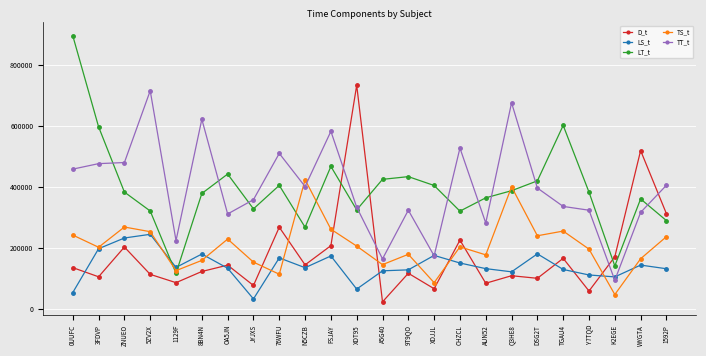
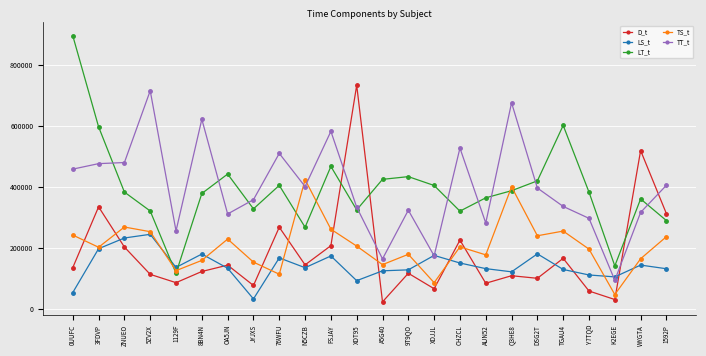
  {
    "D_t": {
      "0UUFC": 140000,
-     "3FDVP": 110000,
+     "3FDVP": 330000,
      "ZNUEO": 200000,
      "5ZV2X": 110000,
      "1129F": 90000,
      "8BN4N": 120000,
      "OA5JN": 140000,
      "JYJXS": 80000,
      "76WFU": 270000,
      "N5CZB": 140000,
      "FSJAY": 210000,
      "XDT95": 730000,
      "A5G40": 20000,
      "9T9QO": 120000,
      "XDJJL": 70000,
      "CHZCL": 230000,
      "AUN52": 80000,
      "Q3HE8": 110000,
      "DSG2T": 100000,
      "TGAU4": 170000,
      "Y7TQD": 60000,
-     "K2EGE": 170000,
+     "K2EGE": 30000,
      "WYGTA": 520000,
      "1592P": 310000
    },
    "LS_t": {
      "0UUFC": 50000,
      "ZNUEO": 230000,
      "5ZV2X": 240000,
      "1129F": 140000,
      "8BN4N": 180000,
      "OA5JN": 130000,
      "JYJXS": 30000,
      "76WFU": 170000,
      "N5CZB": 140000,
      "FSJAY": 170000,
-     "XDT95": 70000,
+     "XDT95": 90000,
      "A5G40": 130000,
      "9T9QO": 130000,
      "CHZCL": 150000,
      "AUN52": 130000,
      "Q3HE8": 120000,
      "DSG2T": 180000,
      "TGAU4": 130000,
      "Y7TQD": 110000,
      "K2EGE": 110000,
      "WYGTA": 140000,
      "1592P": 130000
    },
    "LT_t": {
      "0UUFC": 890000,
      "3FDVP": 600000,
      "ZNUEO": 380000,
      "5ZV2X": 320000,
      "1129F": 120000,
      "8BN4N": 380000,
      "OA5JN": 440000,
      "JYJXS": 330000,
      "76WFU": 410000,
      "N5CZB": 270000,
      "FSJAY": 470000,
      "XDT95": 320000,
      "A5G40": 420000,
      "9T9QO": 430000,
      "XDJJL": 400000,
      "CHZCL": 320000,
      "AUN52": 360000,
      "Q3HE8": 390000,
      "DSG2T": 420000,
      "TGAU4": 600000,
      "Y7TQD": 380000,
      "K2EGE": 140000,
      "WYGTA": 360000,
      "1592P": 290000
    },
    "TS_t": {
      "0UUFC": 240000,
      "ZNUEO": 270000,
      "5ZV2X": 250000,
      "1129F": 130000,
      "8BN4N": 160000,
      "OA5JN": 230000,
      "JYJXS": 150000,
      "76WFU": 110000,
      "N5CZB": 420000,
      "FSJAY": 260000,
      "XDT95": 210000,
      "A5G40": 150000,
      "9T9QO": 180000,
      "XDJJL": 90000,
      "CHZCL": 200000,
      "AUN52": 180000,
      "Q3HE8": 400000,
      "DSG2T": 240000,
      "TGAU4": 260000,
      "Y7TQD": 200000,
      "K2EGE": 50000,
      "WYGTA": 160000,
      "1592P": 240000
    },
    "TT_t": {
      "0UUFC": 460000,
      "3FDVP": 480000,
      "ZNUEO": 480000,
      "5ZV2X": 710000,
-     "1129F": 220000,
+     "1129F": 260000,
      "8BN4N": 620000,
      "OA5JN": 310000,
      "JYJXS": 360000,
      "76WFU": 510000,
      "N5CZB": 400000,
      "FSJAY": 580000,
      "XDT95": 330000,
      "A5G40": 160000,
      "9T9QO": 320000,
      "CHZCL": 530000,
      "AUN52": 280000,
      "Q3HE8": 680000,
      "DSG2T": 400000,
      "TGAU4": 340000,
-     "Y7TQD": 320000,
+     "Y7TQD": 300000,
      "K2EGE": 90000,
      "WYGTA": 320000,
      "1592P": 410000
    }
  }
